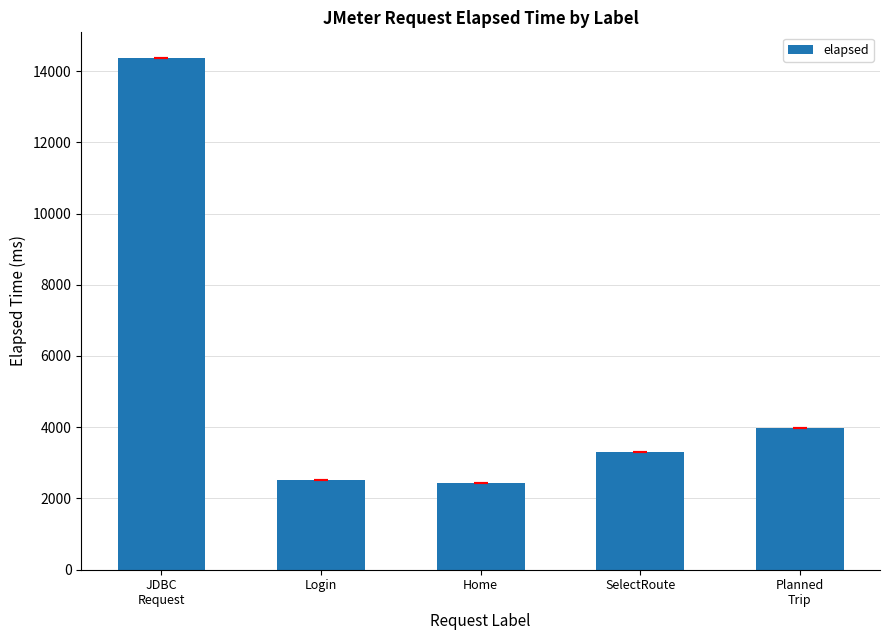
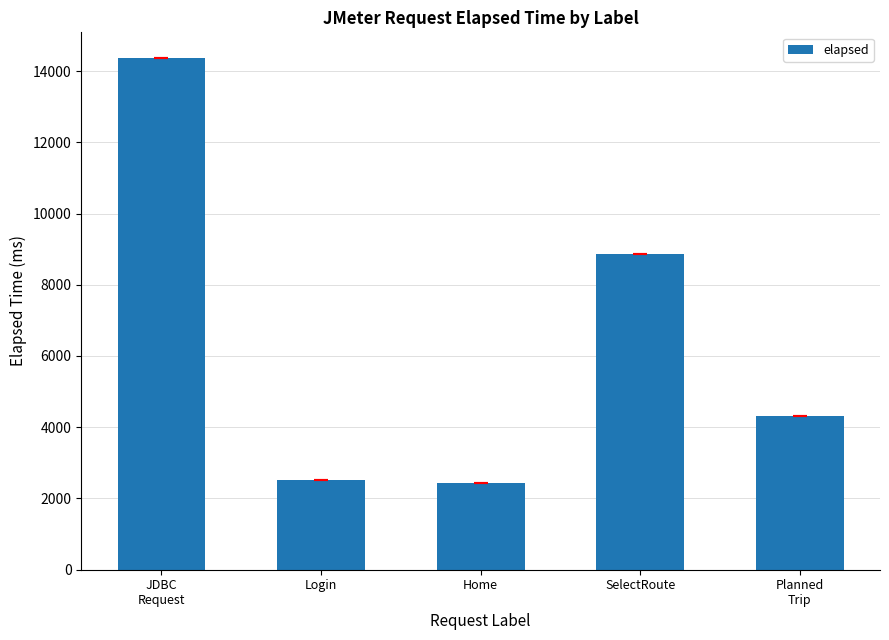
  {
    "JDBC Request": 14400,
    "Login": 2500,
    "Home": 2400,
-   "SelectRoute": 3300,
-   "Planned Trip": 4000
+   "SelectRoute": 8900,
+   "Planned Trip": 4300
  }
